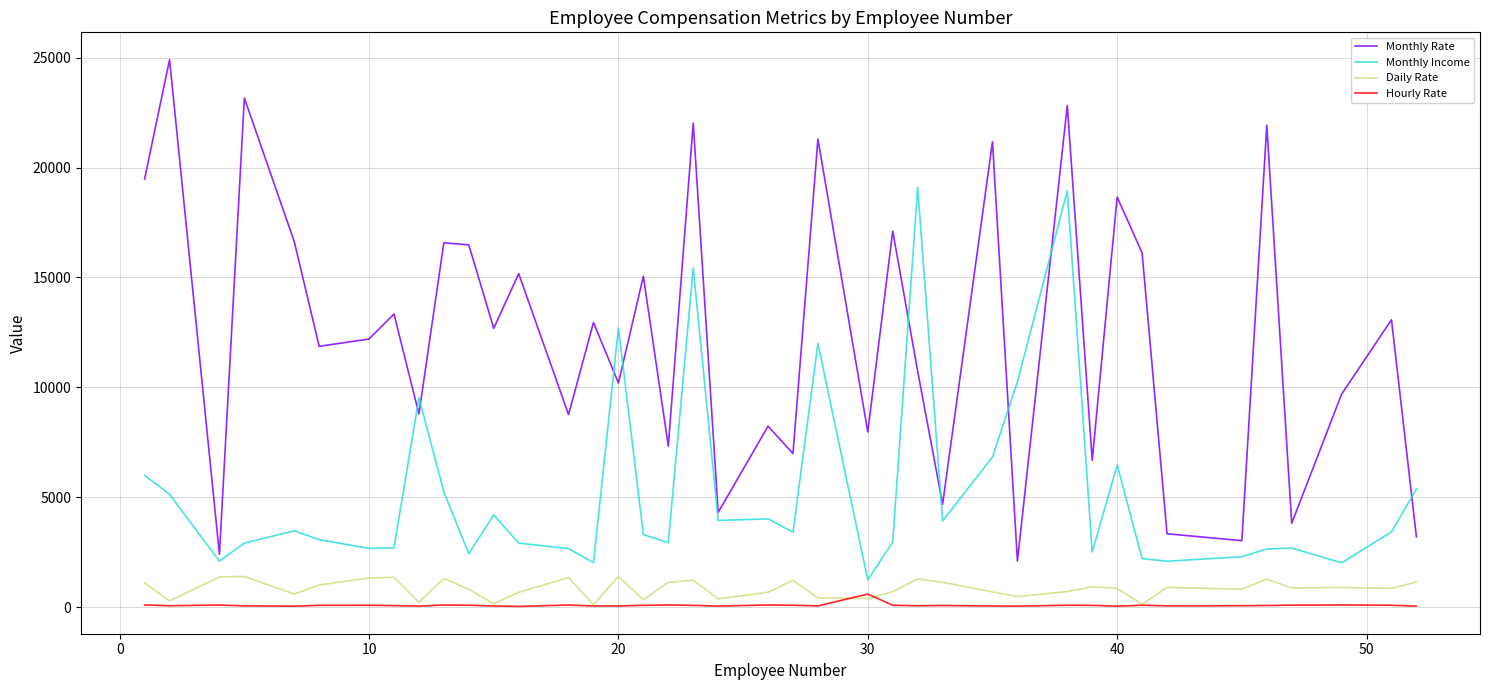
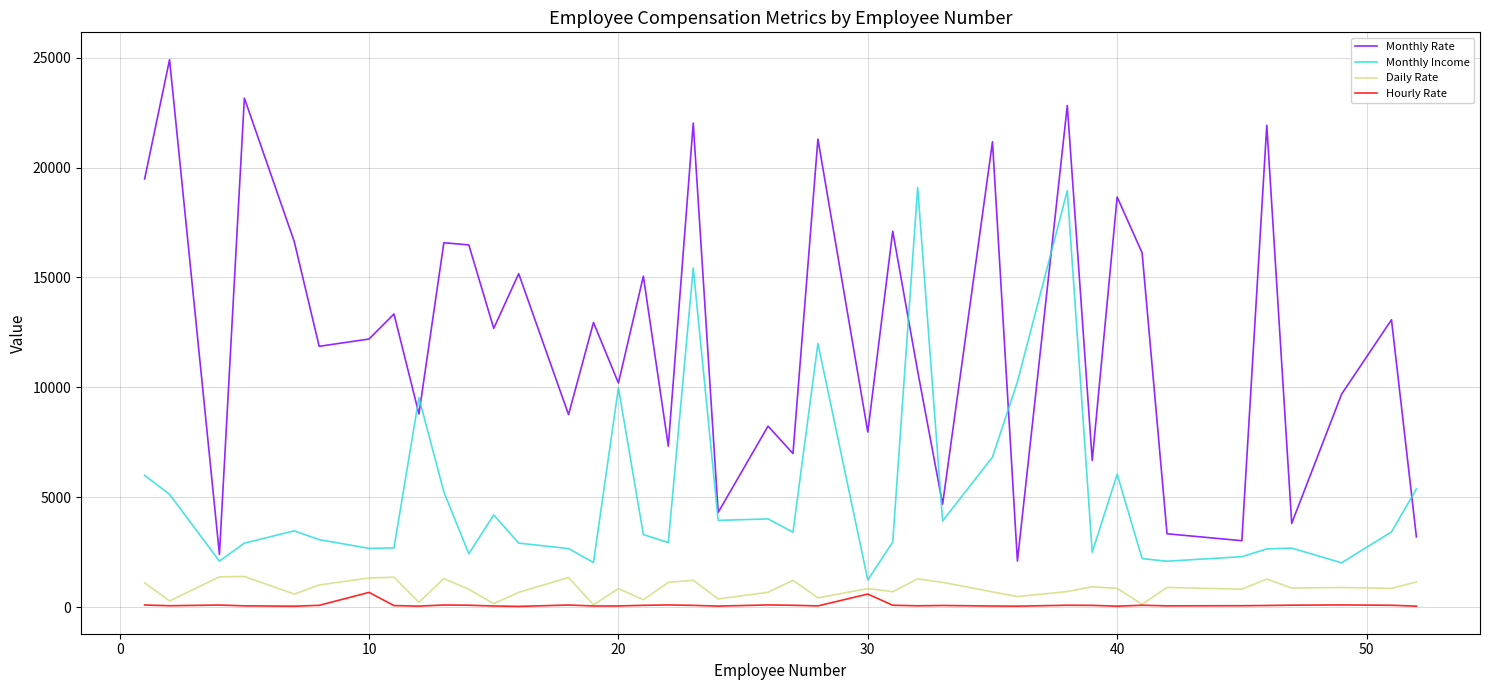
  {
    "Monthly Rate": {
      "10": 12200,
      "20": 10200,
      "30": 8000,
      "40": 18700
    },
    "Monthly Income": {
      "10": 2700,
-     "20": 12700,
+     "20": 10000,
      "30": 1200,
-     "40": 6500
+     "40": 6000
    },
    "Daily Rate": {
      "10": 1300,
-     "20": 1400,
-     "30": 400,
+     "20": 800,
+     "30": 800,
      "40": 900
    },
    "Hourly Rate": {
-     "10": 100,
+     "10": 700,
      "20": 100,
      "30": 600,
      "40": 0
    }
  }
